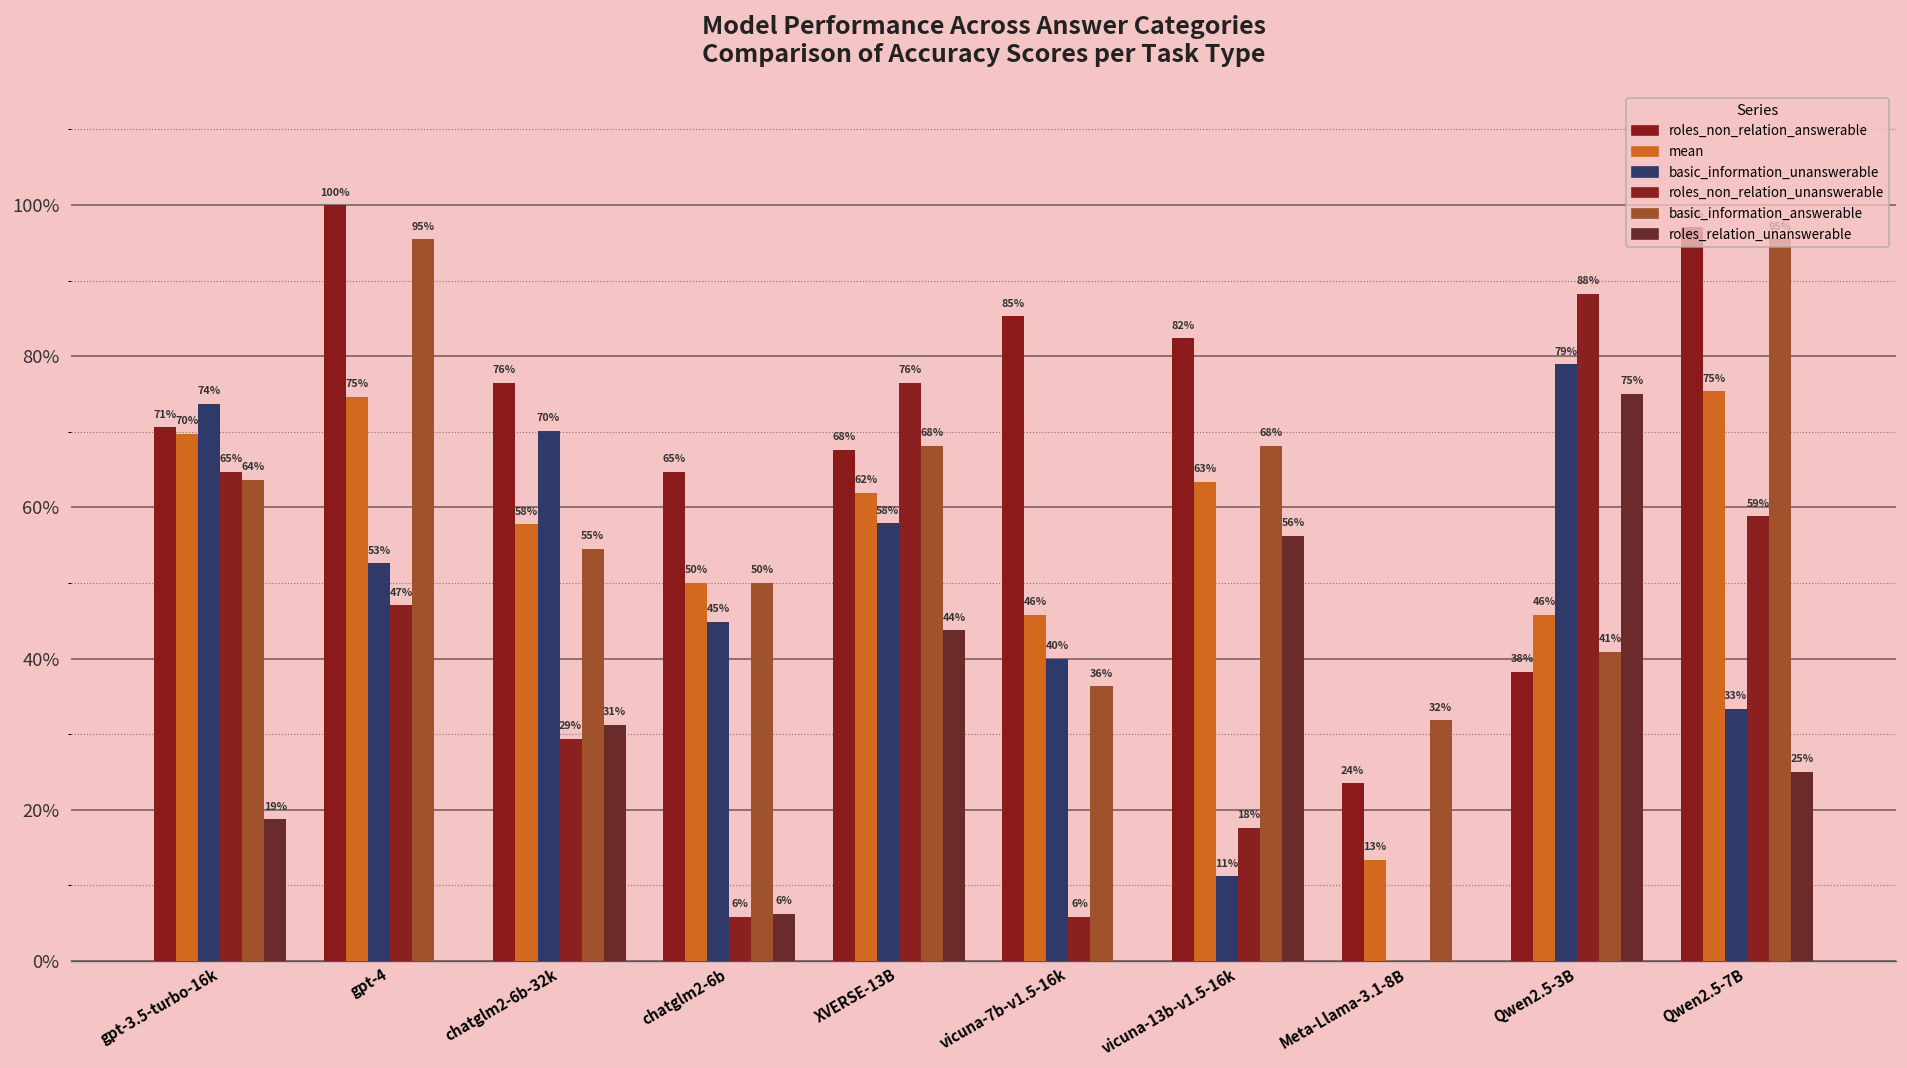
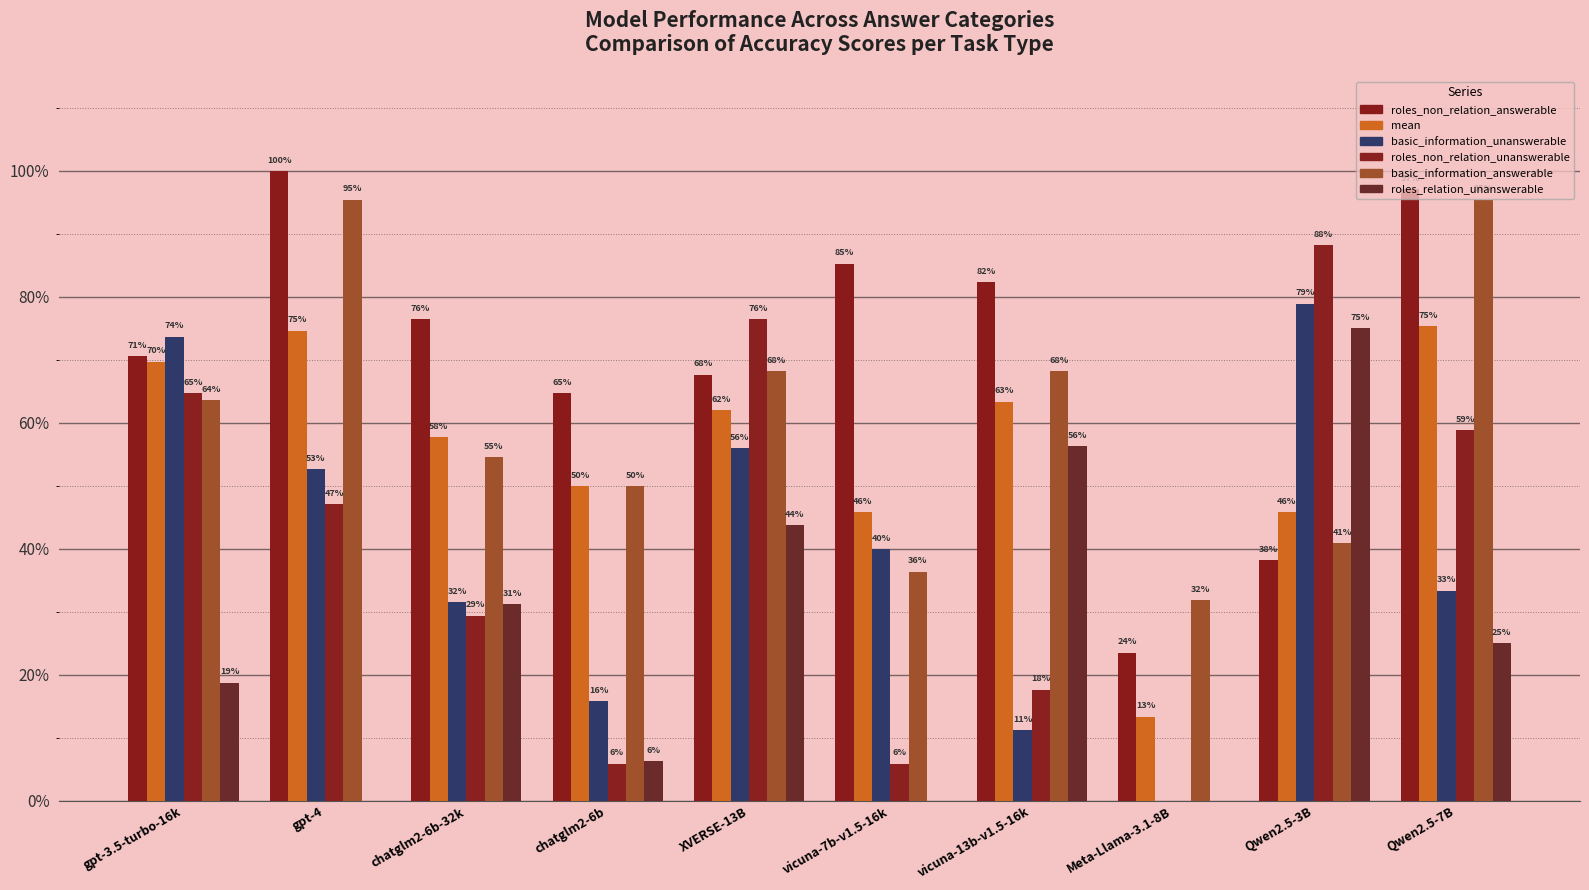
  {
    "basic_information_unanswerable": {
      "gpt-3.5-turbo-16k": "74%",
      "gpt-4": "53%",
-     "chatglm2-6b-32k": "70%",
-     "chatglm2-6b": "45%",
-     "XVERSE-13B": "58%",
+     "chatglm2-6b-32k": "32%",
+     "chatglm2-6b": "16%",
+     "XVERSE-13B": "56%",
      "vicuna-7b-v1.5-16k": "40%",
      "vicuna-13b-v1.5-16k": "11%",
      "Qwen2.5-3B": "79%",
      "Qwen2.5-7B": "33%"
    }
  }
